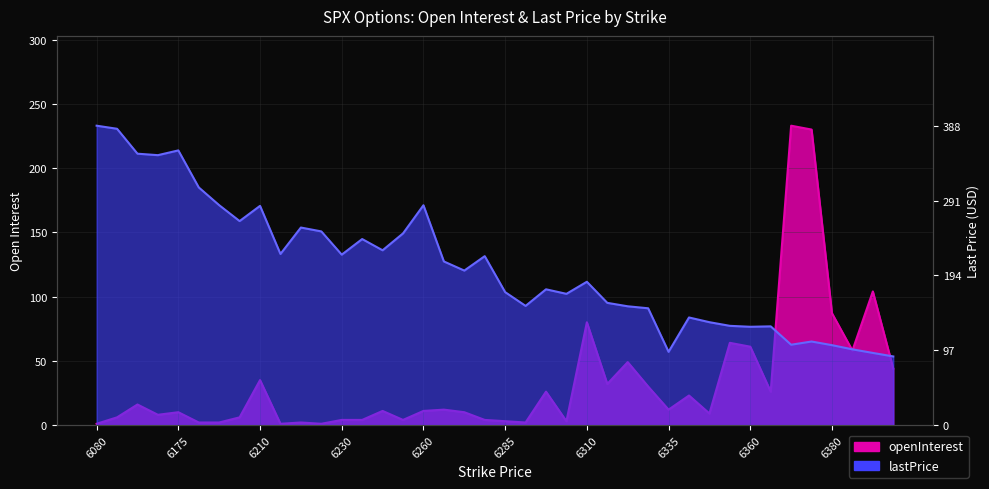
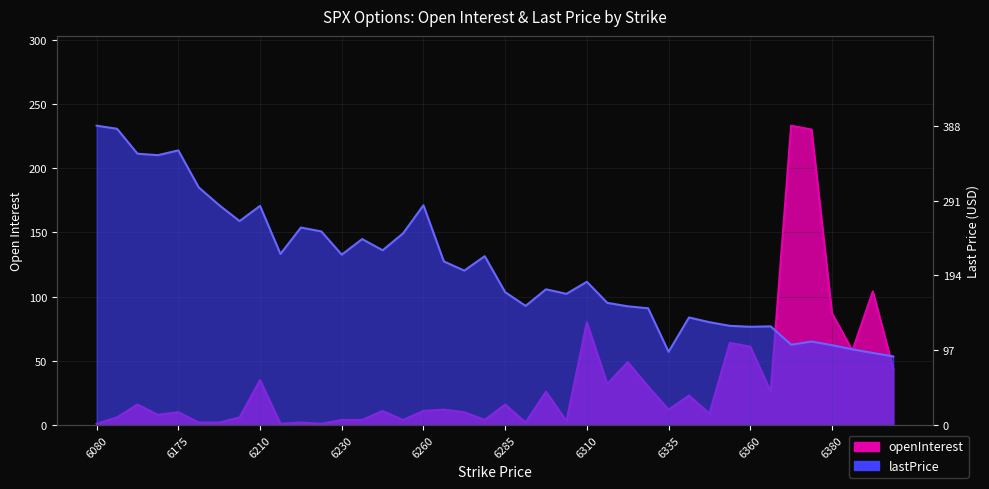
  {
    "openInterest": {
      "6080": 1,
      "6175": 10,
      "6210": 35,
      "6230": 4,
      "6260": 11,
-     "6285": 3,
+     "6285": 16,
      "6310": 80,
      "6335": 12,
      "6360": 61,
      "6380": 87
    },
    "lastPrice": {
      "6080": 390,
      "6175": 360,
      "6210": 280,
      "6230": 220,
      "6260": 280,
      "6285": 170,
      "6310": 190,
      "6335": 90,
      "6360": 130,
      "6380": 100
    }
  }
